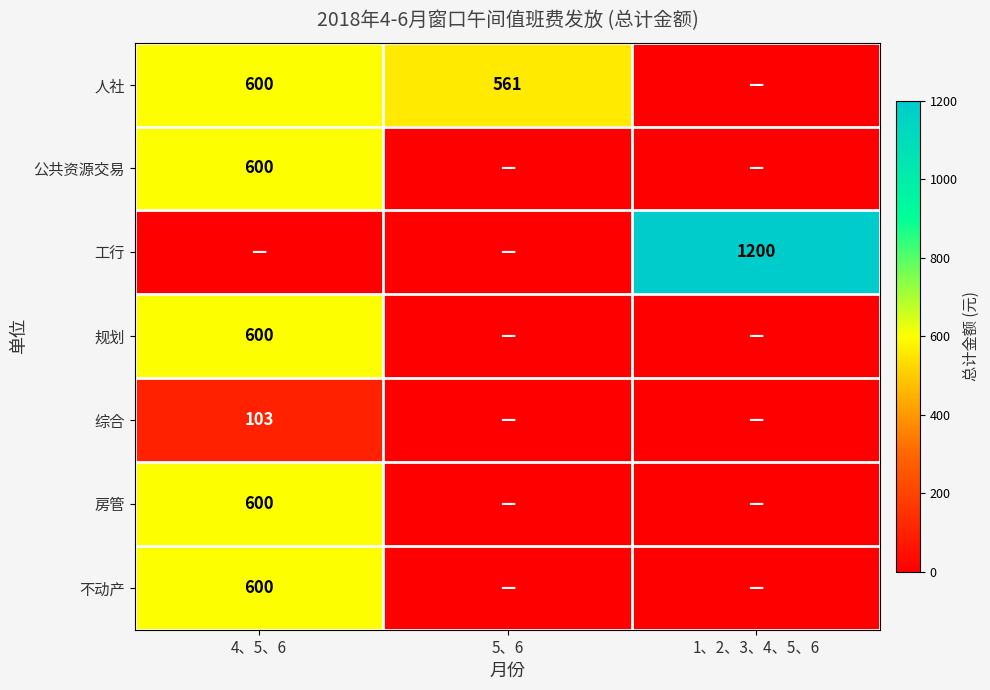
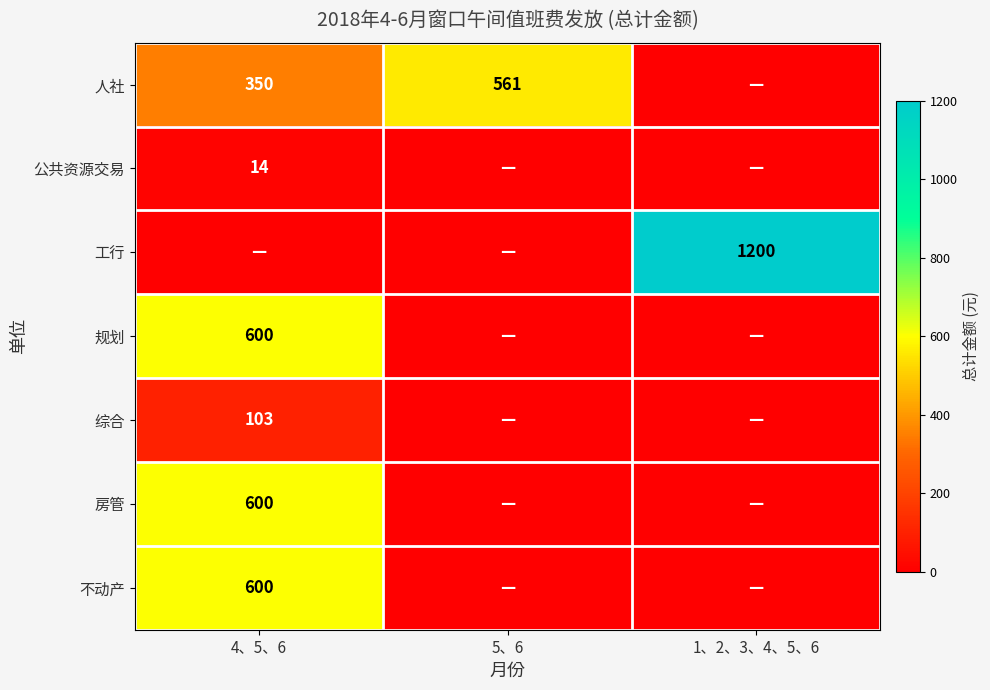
  {
    "人社": {
-     "4、5、6": 600,
+     "4、5、6": 350,
      "5、6": 561
    },
    "公共资源交易": {
-     "4、5、6": 600
+     "4、5、6": 14
    },
    "工行": {
      "1、2、3、4、5、6": 1200
    },
    "规划": {
      "4、5、6": 600
    },
    "综合": {
      "4、5、6": 103
    },
    "房管": {
      "4、5、6": 600
    },
    "不动产": {
      "4、5、6": 600
    }
  }
